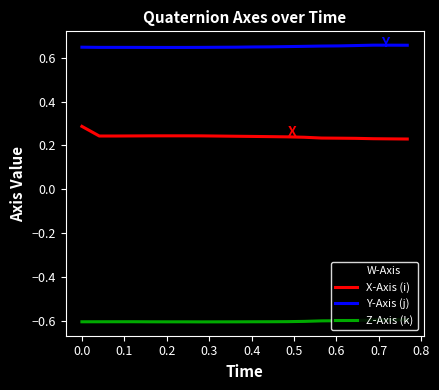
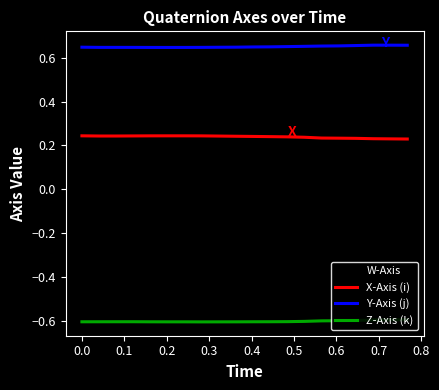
  {
    "W-Axis": {
      "0.0": 0.47
    },
    "X-Axis (i)": {
-     "0.0": 0.29
+     "0.0": 0.24
    },
    "Y-Axis (j)": {
      "0.0": 0.65
    },
    "Z-Axis (k)": {
      "0.0": -0.60
    }
  }
